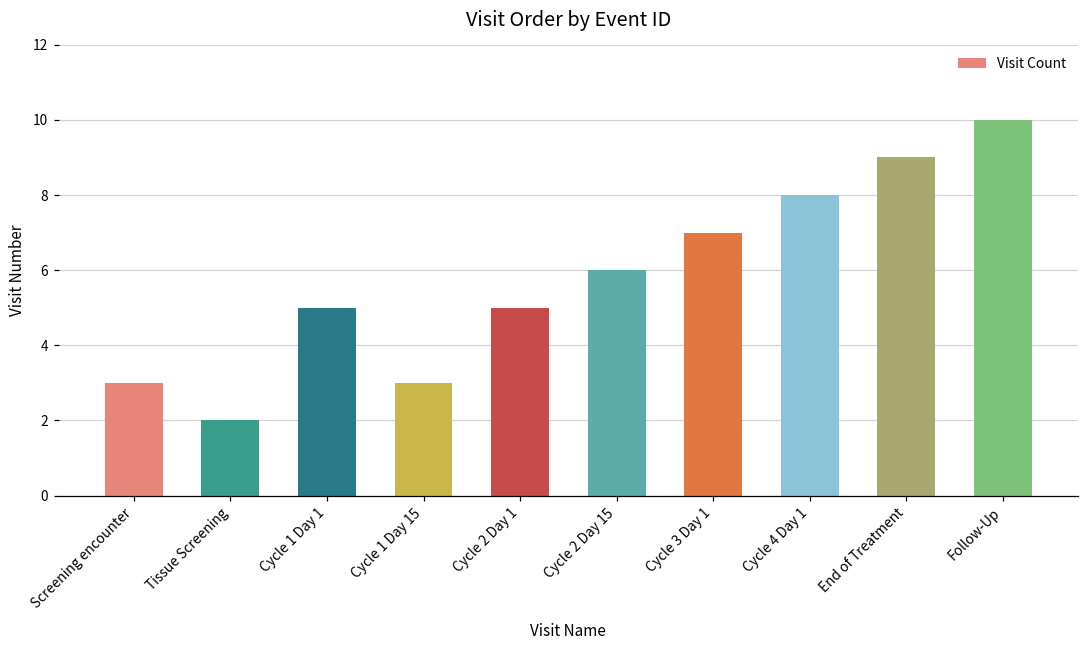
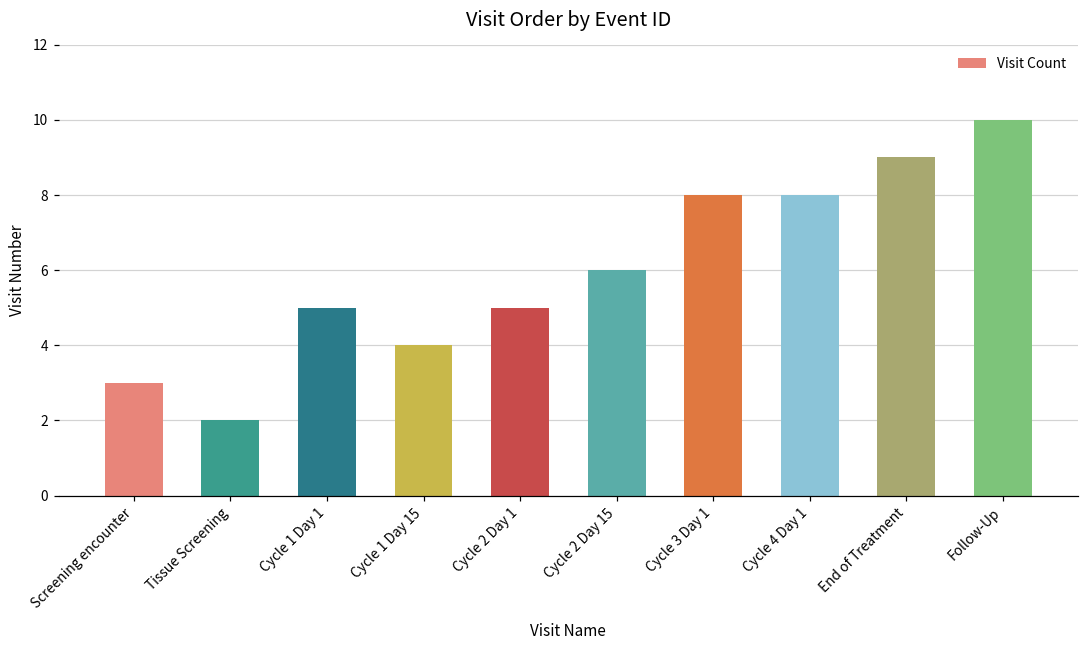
  {
    "Screening encounter": 3,
    "Tissue Screening": 2,
    "Cycle 1 Day 1": 5,
-   "Cycle 1 Day 15": 3,
+   "Cycle 1 Day 15": 4,
    "Cycle 2 Day 1": 5,
    "Cycle 2 Day 15": 6,
-   "Cycle 3 Day 1": 7,
+   "Cycle 3 Day 1": 8,
    "Cycle 4 Day 1": 8,
    "End of Treatment": 9,
    "Follow-Up": 10
  }
